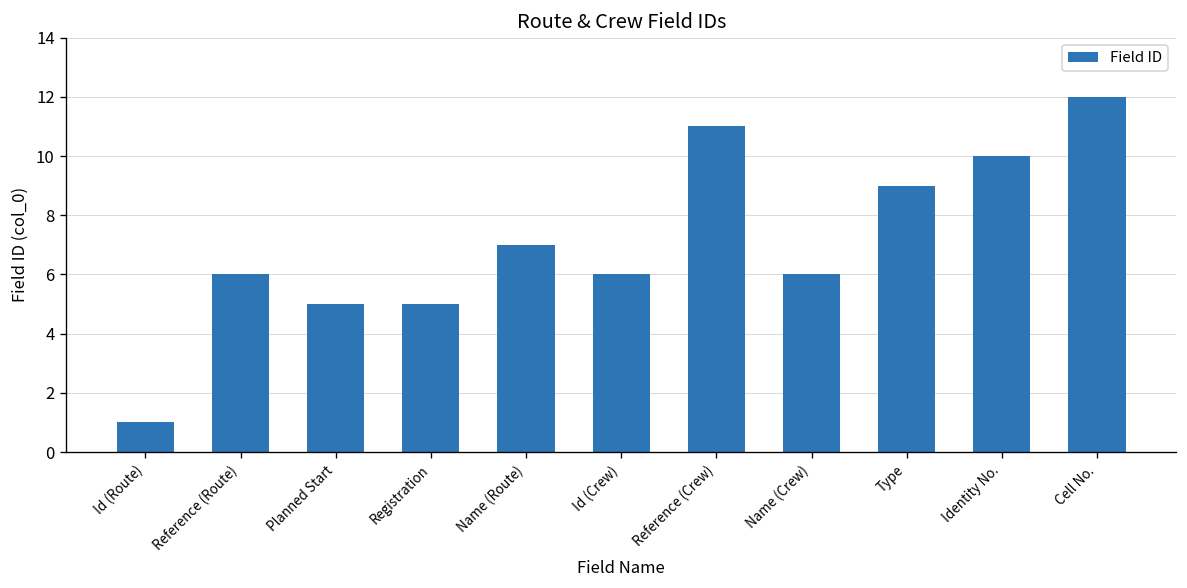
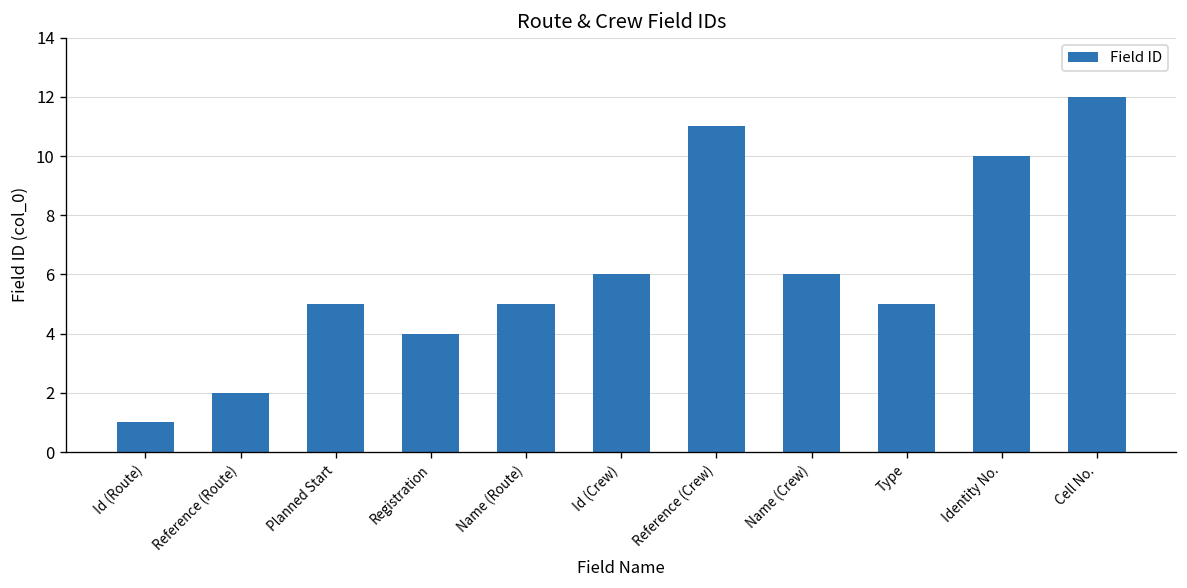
  {
    "Id (Route)": 1,
-   "Reference (Route)": 6,
+   "Reference (Route)": 2,
    "Planned Start": 5,
-   "Registration": 5,
-   "Name (Route)": 7,
+   "Registration": 4,
+   "Name (Route)": 5,
    "Id (Crew)": 6,
    "Reference (Crew)": 11,
    "Name (Crew)": 6,
-   "Type": 9,
+   "Type": 5,
    "Identity No.": 10,
    "Cell No.": 12
  }
